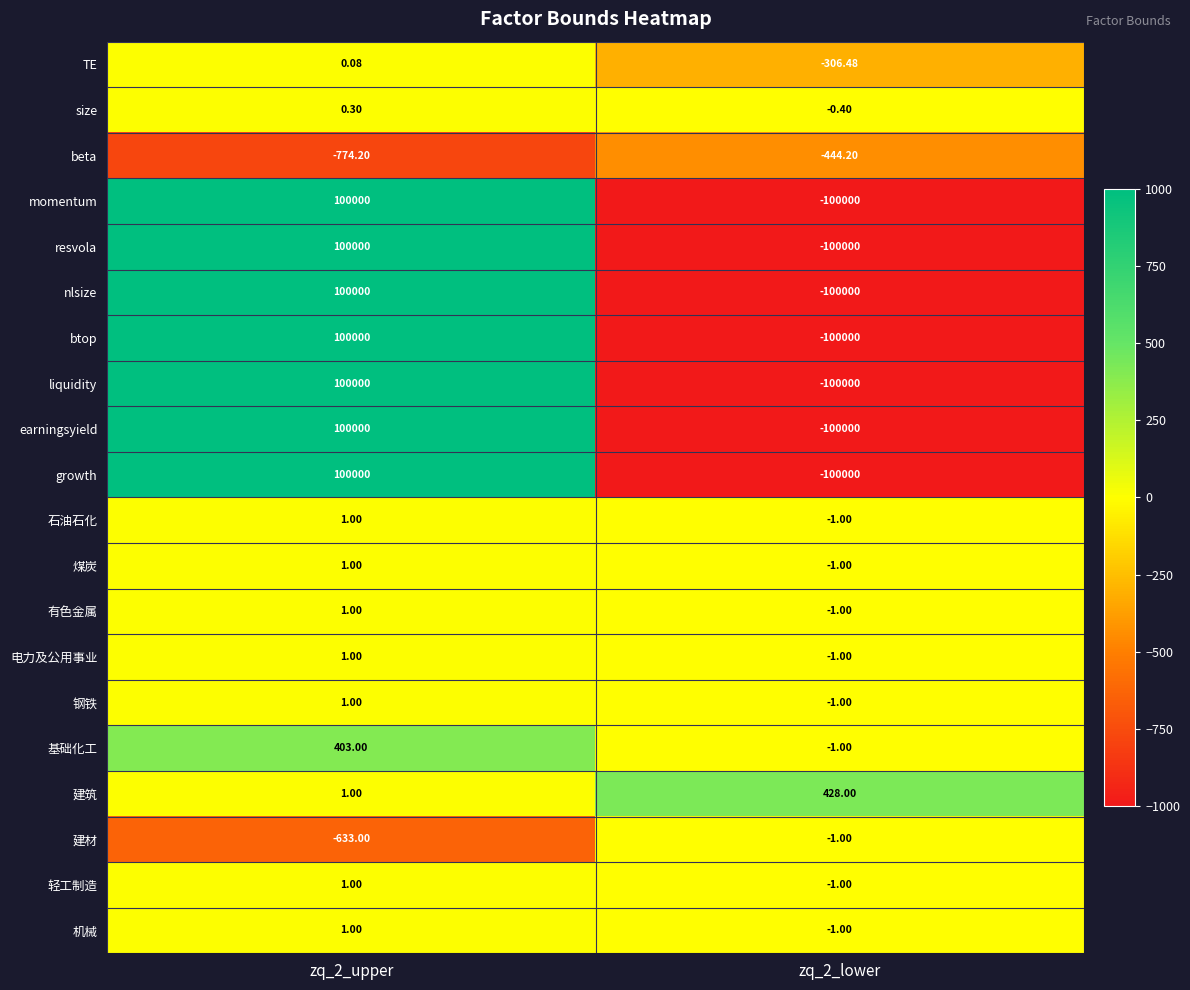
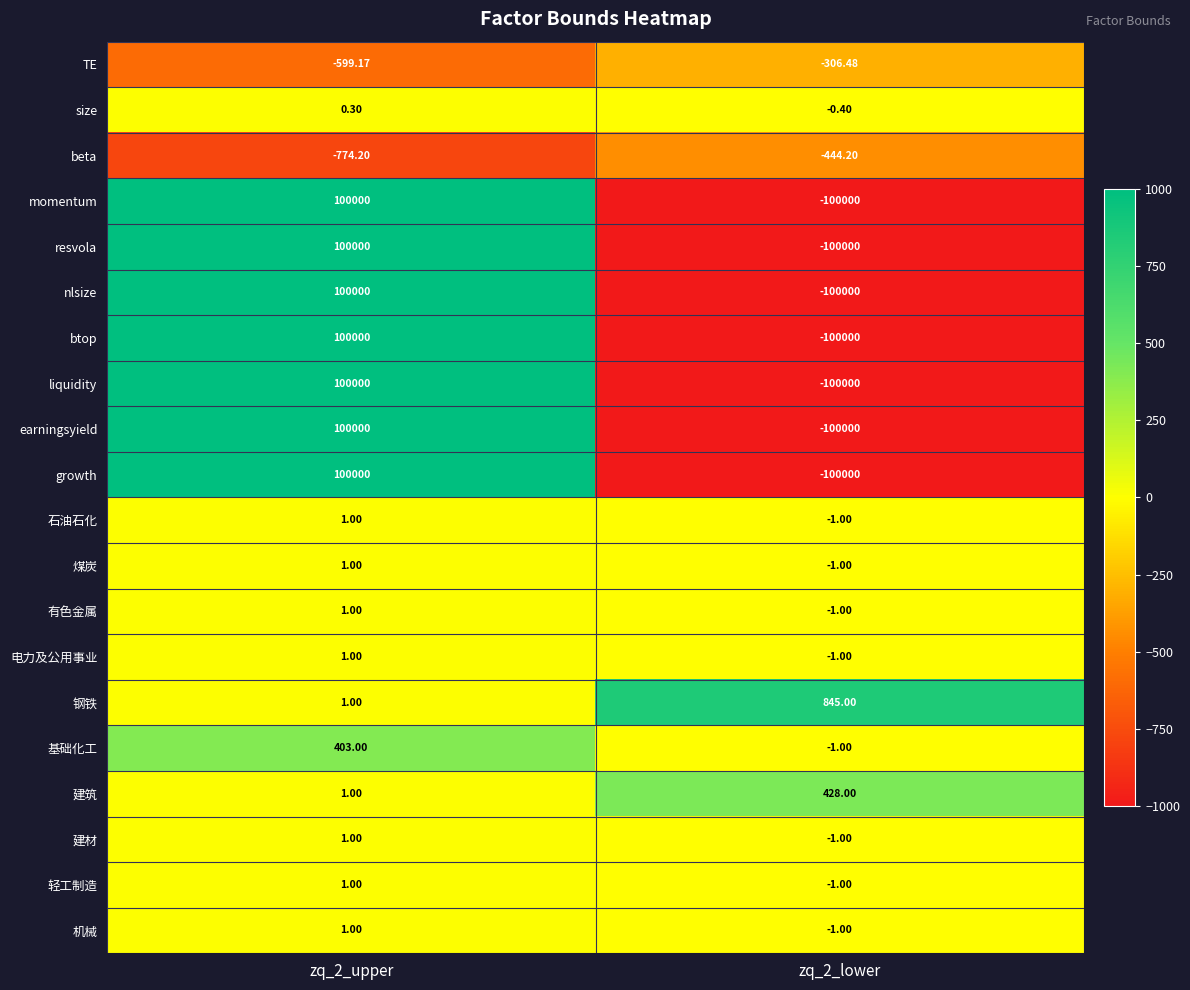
  {
    "TE": {
-     "zq_2_upper": 0.08,
+     "zq_2_upper": -599.17,
      "zq_2_lower": -306.48
    },
    "size": {
      "zq_2_upper": 0.30,
      "zq_2_lower": -0.40
    },
    "beta": {
      "zq_2_upper": -774.20,
      "zq_2_lower": -444.20
    },
    "momentum": {
      "zq_2_upper": 100000,
      "zq_2_lower": -100000
    },
    "resvola": {
      "zq_2_upper": 100000,
      "zq_2_lower": -100000
    },
    "nlsize": {
      "zq_2_upper": 100000,
      "zq_2_lower": -100000
    },
    "btop": {
      "zq_2_upper": 100000,
      "zq_2_lower": -100000
    },
    "liquidity": {
      "zq_2_upper": 100000,
      "zq_2_lower": -100000
    },
    "earningsyield": {
      "zq_2_upper": 100000,
      "zq_2_lower": -100000
    },
    "growth": {
      "zq_2_upper": 100000,
      "zq_2_lower": -100000
    },
    "石油石化": {
      "zq_2_upper": 1.00,
      "zq_2_lower": -1.00
    },
    "煤炭": {
      "zq_2_upper": 1.00,
      "zq_2_lower": -1.00
    },
    "有色金属": {
      "zq_2_upper": 1.00,
      "zq_2_lower": -1.00
    },
    "电力及公用事业": {
      "zq_2_upper": 1.00,
      "zq_2_lower": -1.00
    },
    "钢铁": {
      "zq_2_upper": 1.00,
-     "zq_2_lower": -1.00
+     "zq_2_lower": 845.00
    },
    "基础化工": {
      "zq_2_upper": 403.00,
      "zq_2_lower": -1.00
    },
    "建筑": {
      "zq_2_upper": 1.00,
      "zq_2_lower": 428.00
    },
    "建材": {
-     "zq_2_upper": -633.00,
+     "zq_2_upper": 1.00,
      "zq_2_lower": -1.00
    },
    "轻工制造": {
      "zq_2_upper": 1.00,
      "zq_2_lower": -1.00
    },
    "机械": {
      "zq_2_upper": 1.00,
      "zq_2_lower": -1.00
    }
  }
